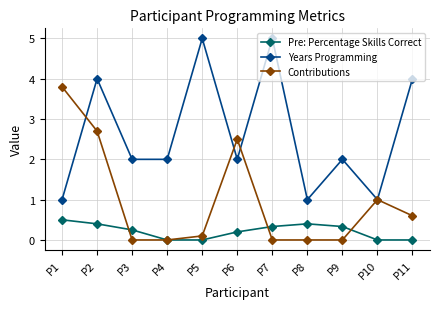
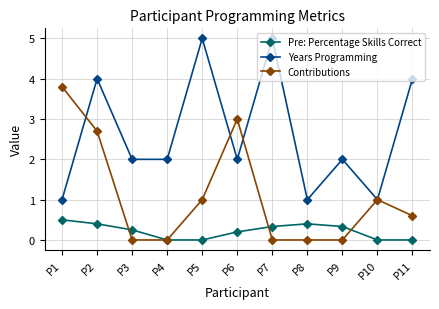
  {
    "Contributions": {
      "P1": 3.8,
      "P2": 2.7,
      "P3": 0.0,
-     "P5": 0.1,
-     "P6": 2.5,
+     "P5": 1.0,
+     "P6": 3.0,
      "P7": 0.0,
      "P8": 0.0,
      "P9": 0.0,
      "P11": 0.6
    }
  }
